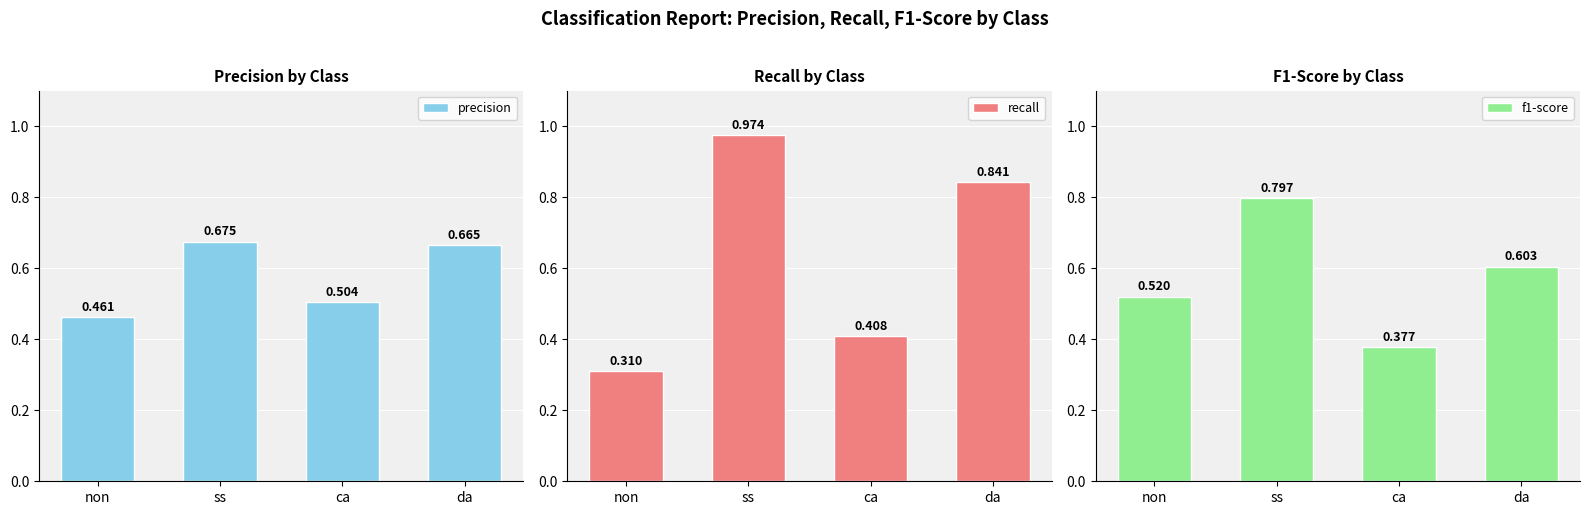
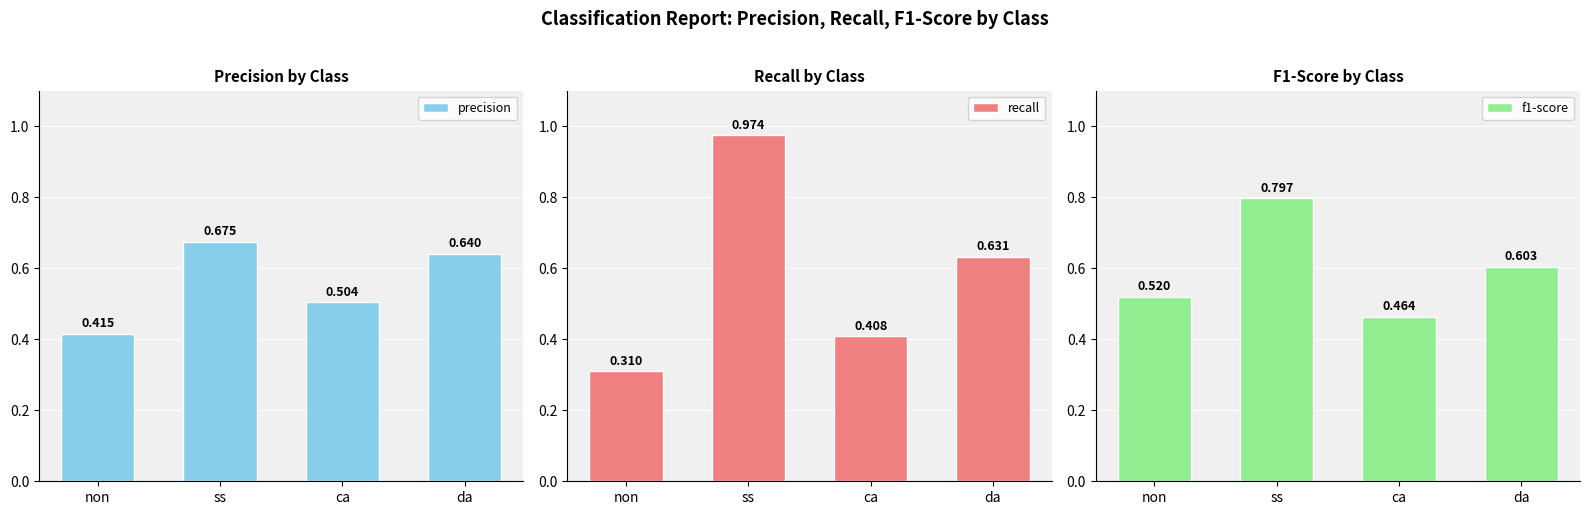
  {
    "Precision by Class": {
-     "non": 0.461,
+     "non": 0.415,
      "ss": 0.675,
      "ca": 0.504,
-     "da": 0.665
+     "da": 0.640
    },
    "Recall by Class": {
      "non": 0.310,
      "ss": 0.974,
      "ca": 0.408,
-     "da": 0.841
+     "da": 0.631
    },
    "F1-Score by Class": {
      "non": 0.520,
      "ss": 0.797,
-     "ca": 0.377,
+     "ca": 0.464,
      "da": 0.603
    }
  }
